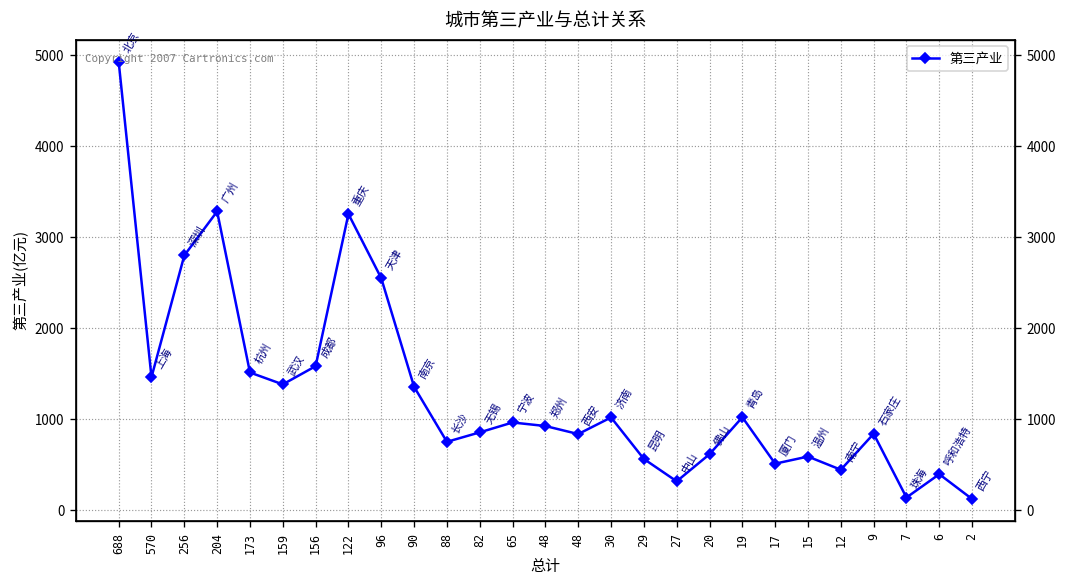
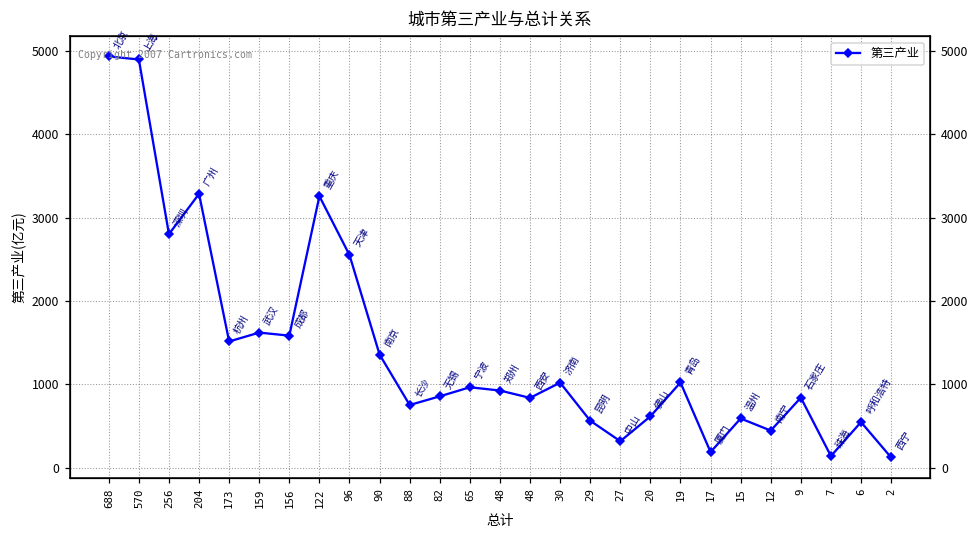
  {
-   "570": 1500,
+   "570": 4900,
    "256": 2800,
    "204": 3300,
    "173": 1500,
-   "159": 1400,
+   "159": 1600,
    "156": 1600,
    "122": 3300,
    "96": 2600,
    "90": 1400,
    "88": 800,
    "82": 900,
    "65": 1000,
    "30": 1000,
    "29": 600,
    "27": 300,
    "20": 600,
    "19": 1000,
-   "17": 500,
+   "17": 200,
    "15": 600,
    "12": 400,
    "9": 800,
    "7": 100,
-   "6": 400,
+   "6": 500,
    "2": 100
  }
